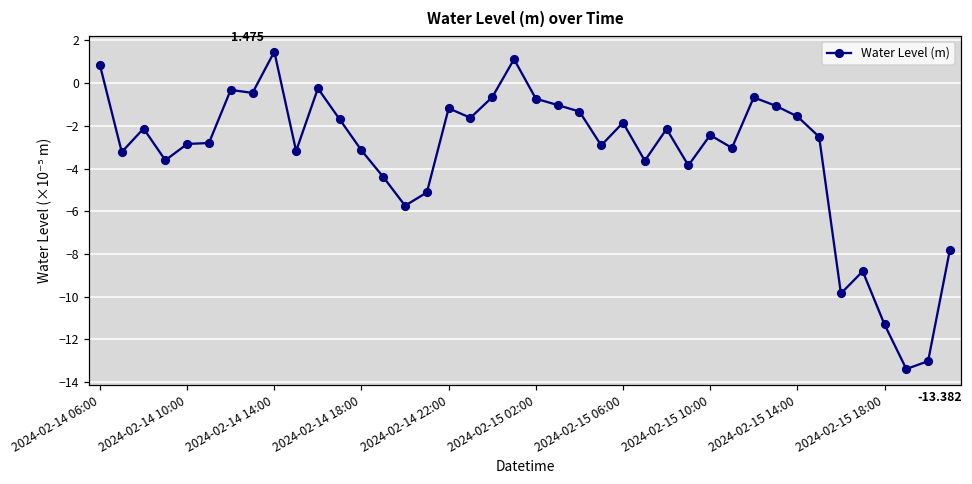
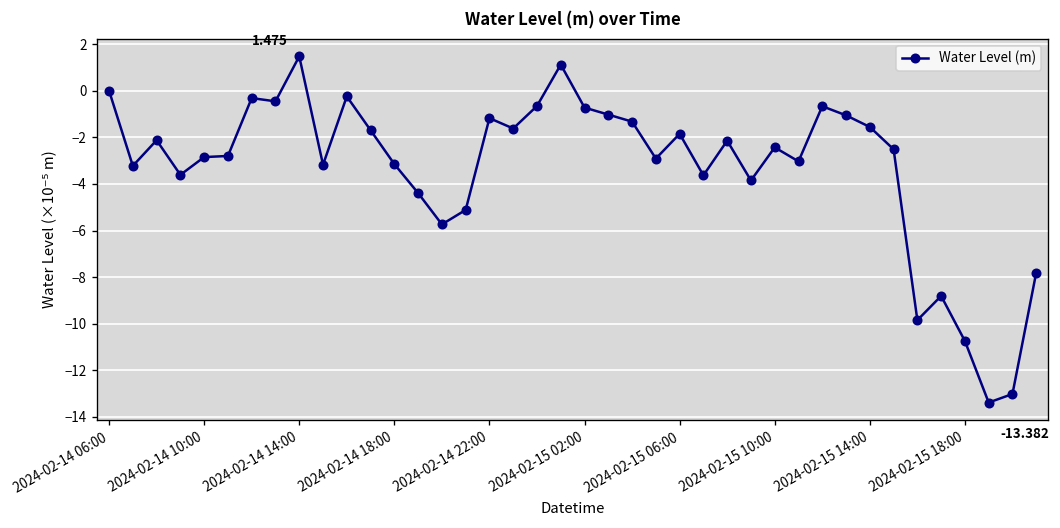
  {
-   "2024-02-14 06:00": 0.8,
+   "2024-02-14 06:00": 0.0,
    "2024-02-14 10:00": -2.8,
    "2024-02-14 18:00": -3.1,
    "2024-02-14 22:00": -1.2,
    "2024-02-15 02:00": -0.7,
    "2024-02-15 06:00": -1.8,
    "2024-02-15 10:00": -2.4,
    "2024-02-15 14:00": -1.6,
-   "2024-02-15 18:00": -11.3
+   "2024-02-15 18:00": -10.7
  }
